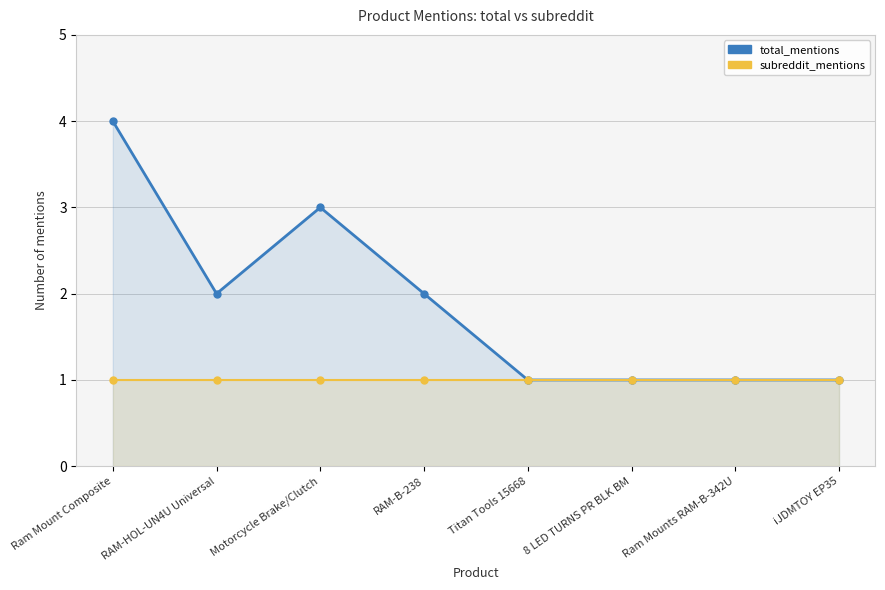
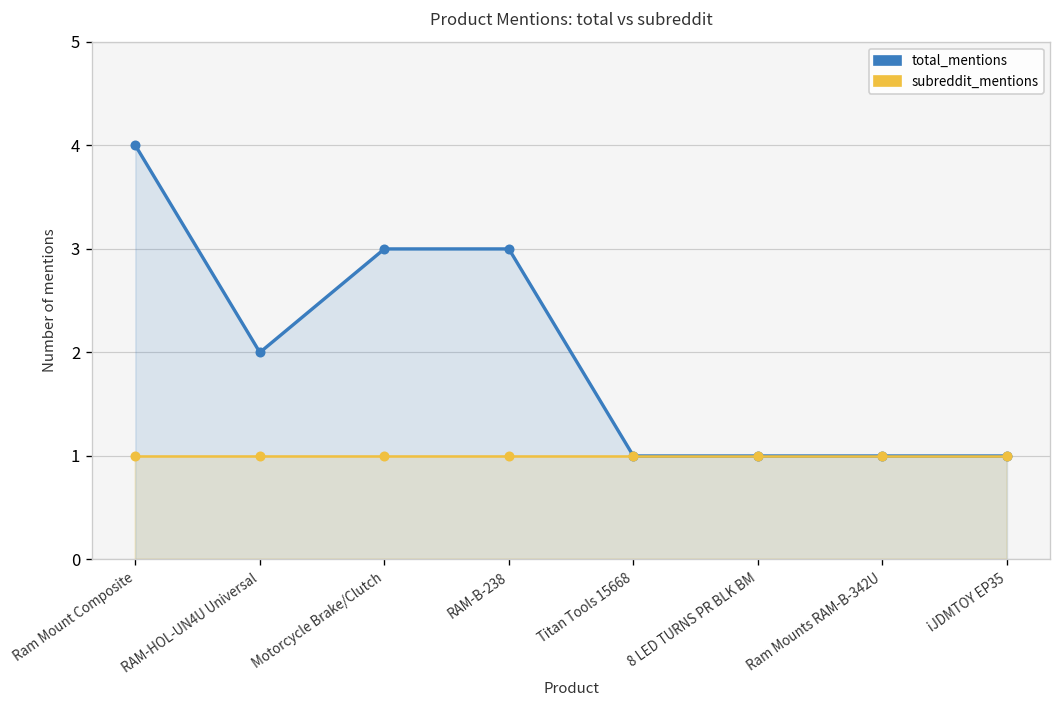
  {
    "total_mentions": {
      "Ram Mount Composite": 4,
      "RAM-HOL-UN4U Universal": 2,
      "Motorcycle Brake/Clutch": 3,
-     "RAM-B-238": 2
+     "RAM-B-238": 3
    },
    "subreddit_mentions": {
      "Ram Mount Composite": 1,
      "RAM-HOL-UN4U Universal": 1,
      "Motorcycle Brake/Clutch": 1,
      "RAM-B-238": 1
    }
  }
